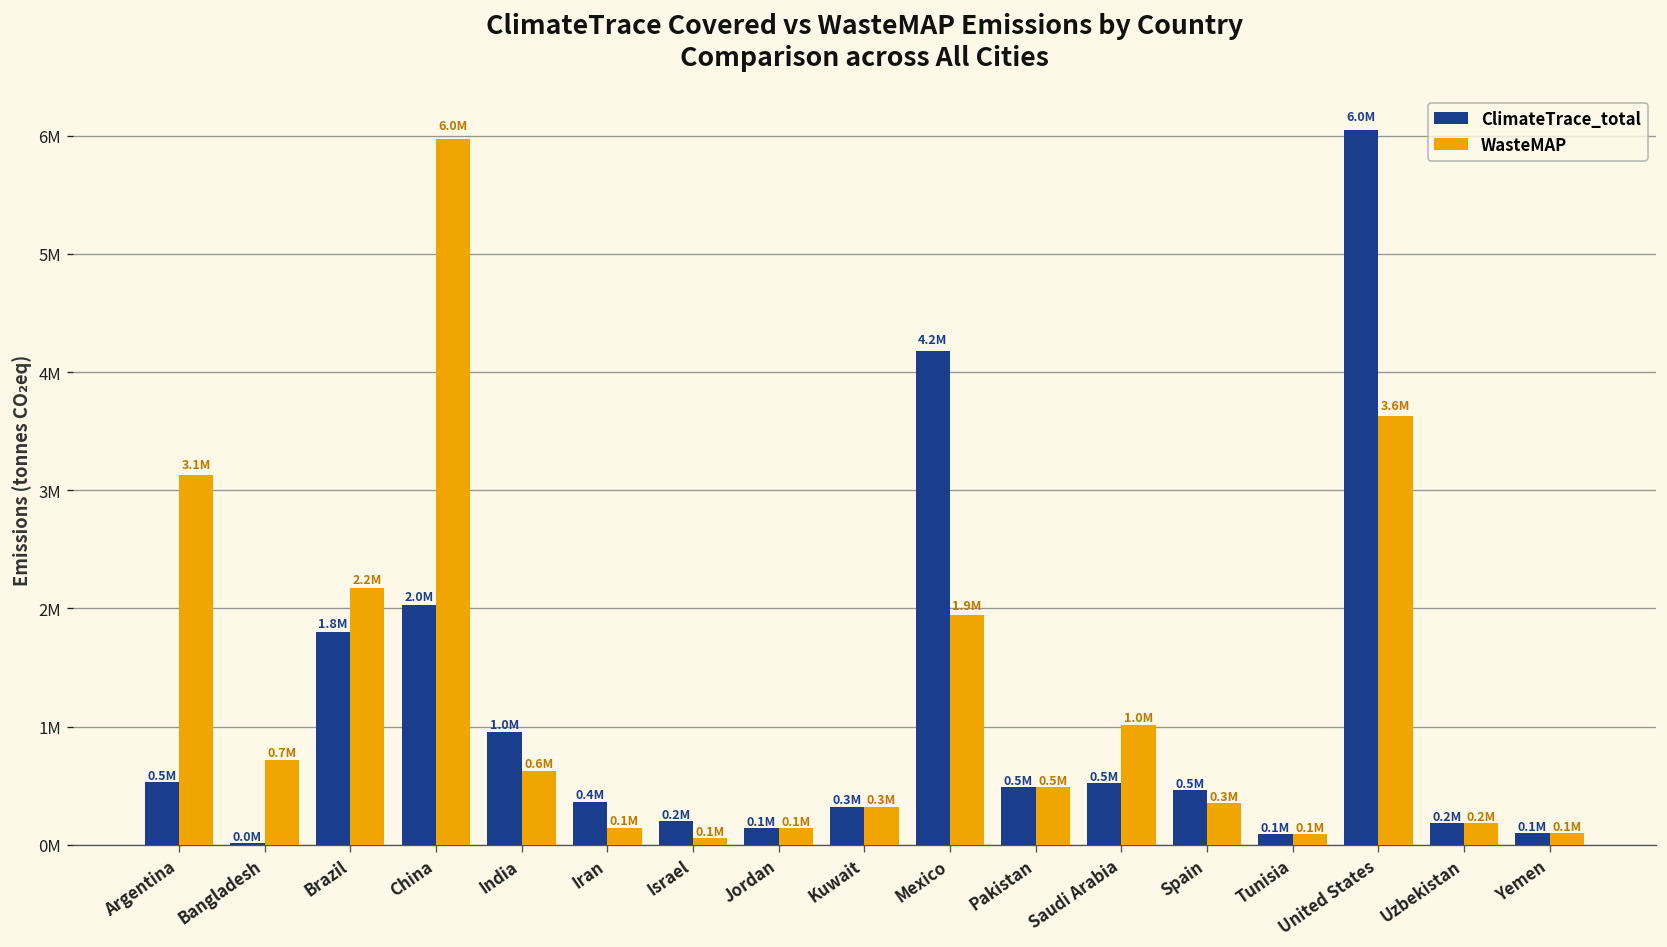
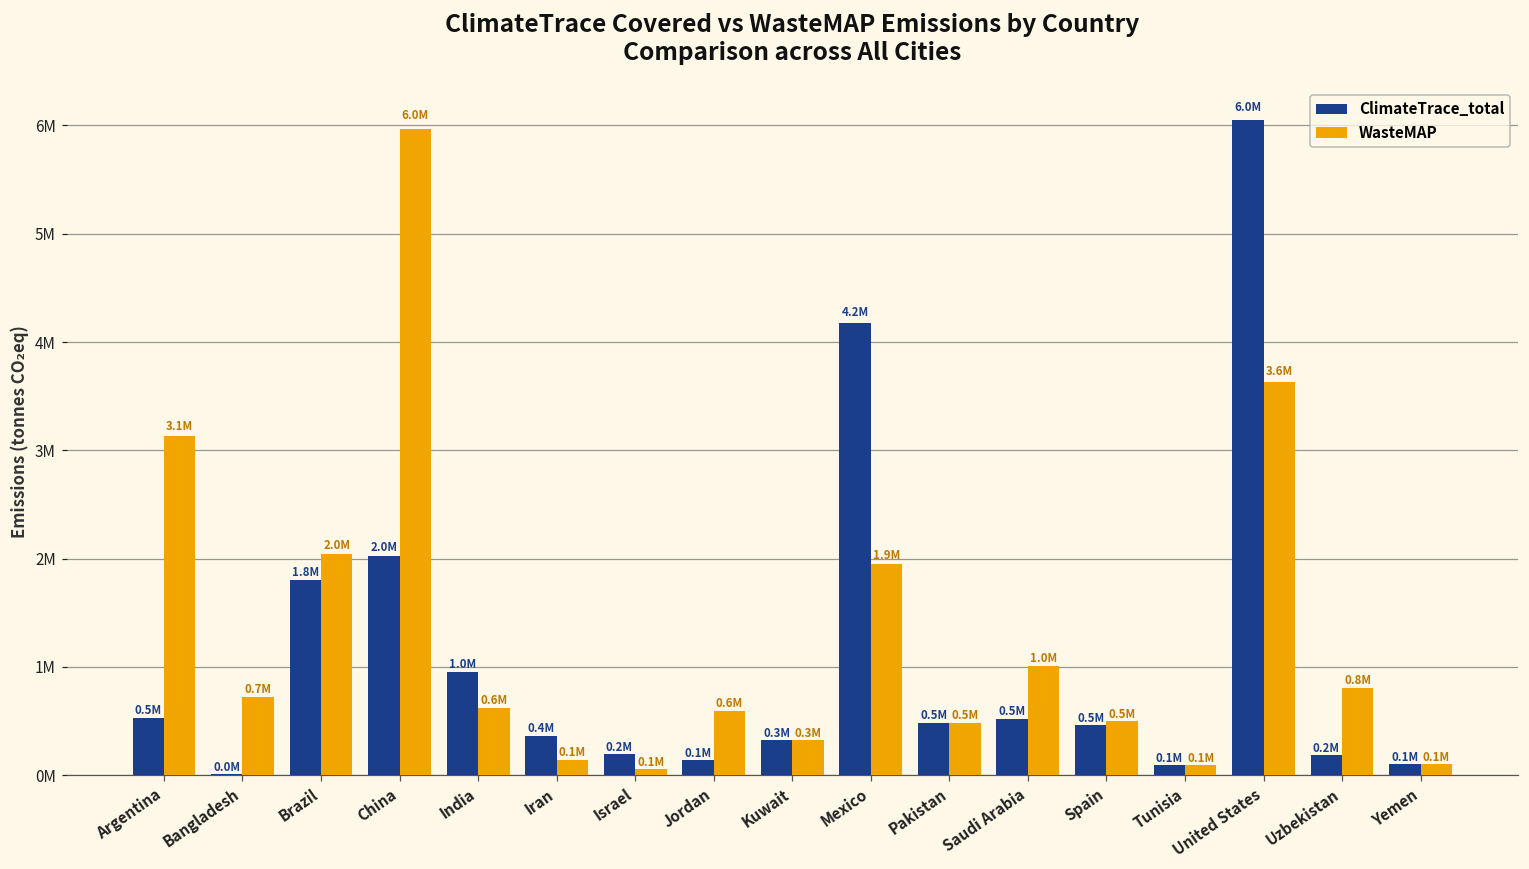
  {
    "ClimateTrace_total": {
      "Argentina": "0.5M",
      "Brazil": "1.8M",
      "China": "2.0M",
      "India": "1.0M",
      "Iran": "0.4M",
      "Israel": "0.2M",
      "Jordan": "0.1M",
      "Kuwait": "0.3M",
      "Mexico": "4.2M",
      "Pakistan": "0.5M",
      "Saudi Arabia": "0.5M",
      "Spain": "0.5M",
      "Tunisia": "0.1M",
      "United States": "6.0M",
      "Uzbekistan": "0.2M",
      "Yemen": "0.1M"
    },
    "WasteMAP": {
      "Argentina": "3.1M",
      "Bangladesh": "0.7M",
-     "Brazil": "2.2M",
+     "Brazil": "2.0M",
      "China": "6.0M",
      "India": "0.6M",
      "Iran": "0.1M",
      "Israel": "0.1M",
-     "Jordan": "0.1M",
+     "Jordan": "0.6M",
      "Kuwait": "0.3M",
      "Mexico": "1.9M",
      "Pakistan": "0.5M",
      "Saudi Arabia": "1.0M",
-     "Spain": "0.3M",
+     "Spain": "0.5M",
      "Tunisia": "0.1M",
      "United States": "3.6M",
-     "Uzbekistan": "0.2M",
+     "Uzbekistan": "0.8M",
      "Yemen": "0.1M"
    }
  }
